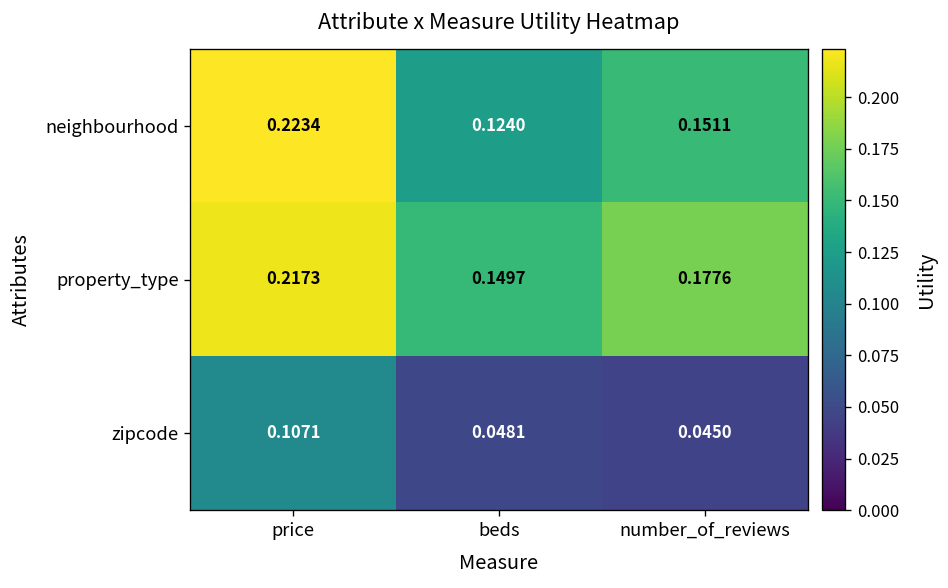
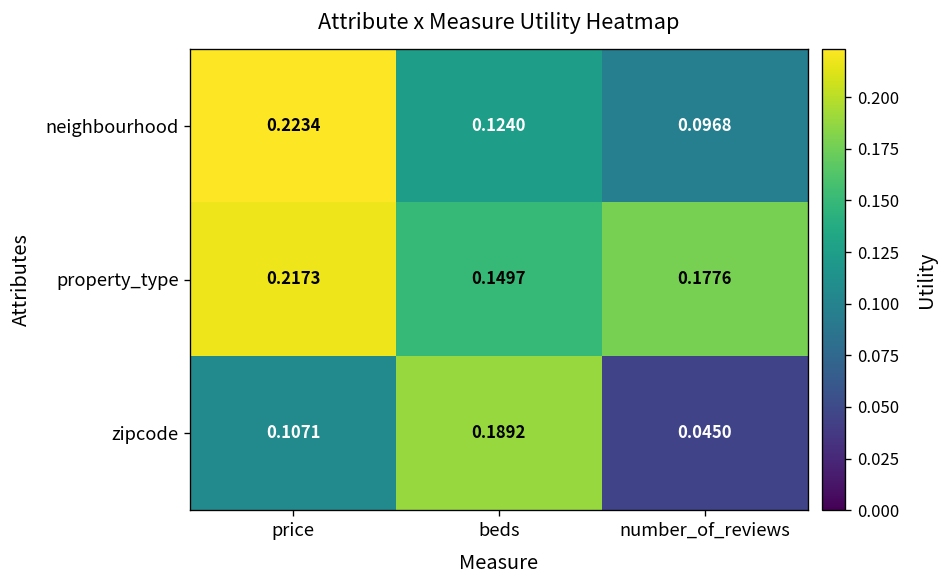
  {
    "neighbourhood": {
      "price": 0.2234,
      "beds": 0.1240,
-     "number_of_reviews": 0.1511
+     "number_of_reviews": 0.0968
    },
    "property_type": {
      "price": 0.2173,
      "beds": 0.1497,
      "number_of_reviews": 0.1776
    },
    "zipcode": {
      "price": 0.1071,
-     "beds": 0.0481,
+     "beds": 0.1892,
      "number_of_reviews": 0.0450
    }
  }
